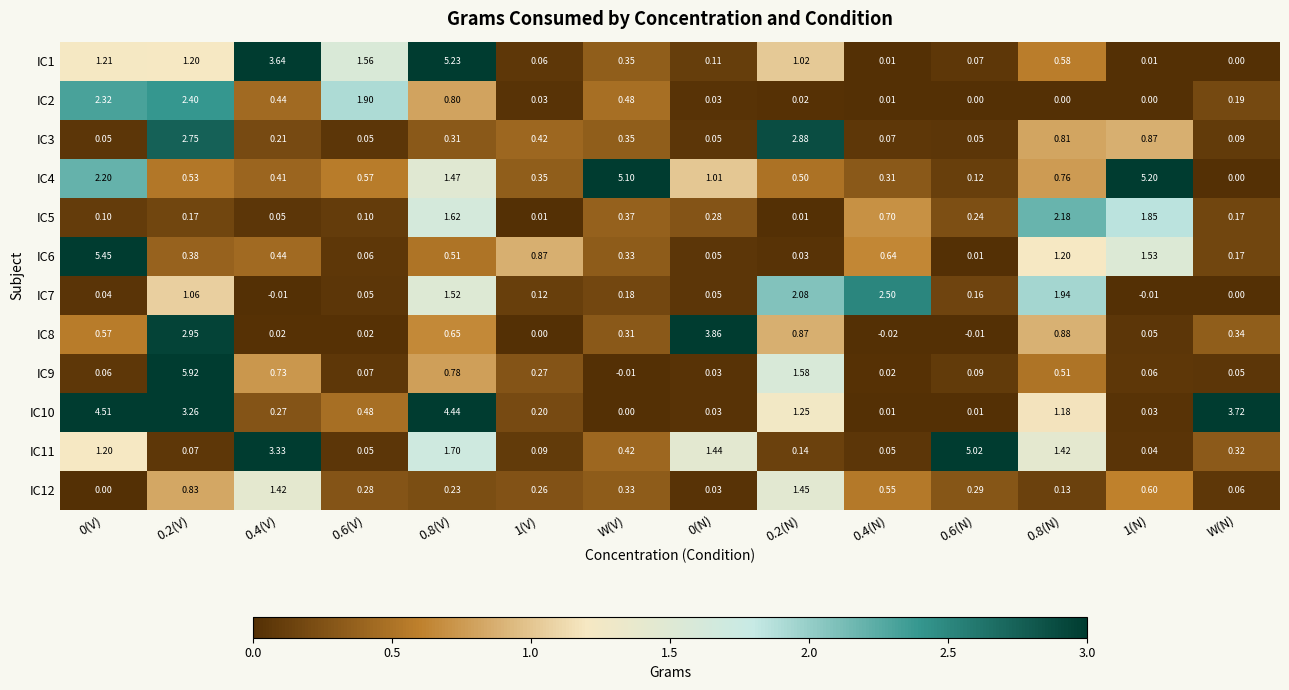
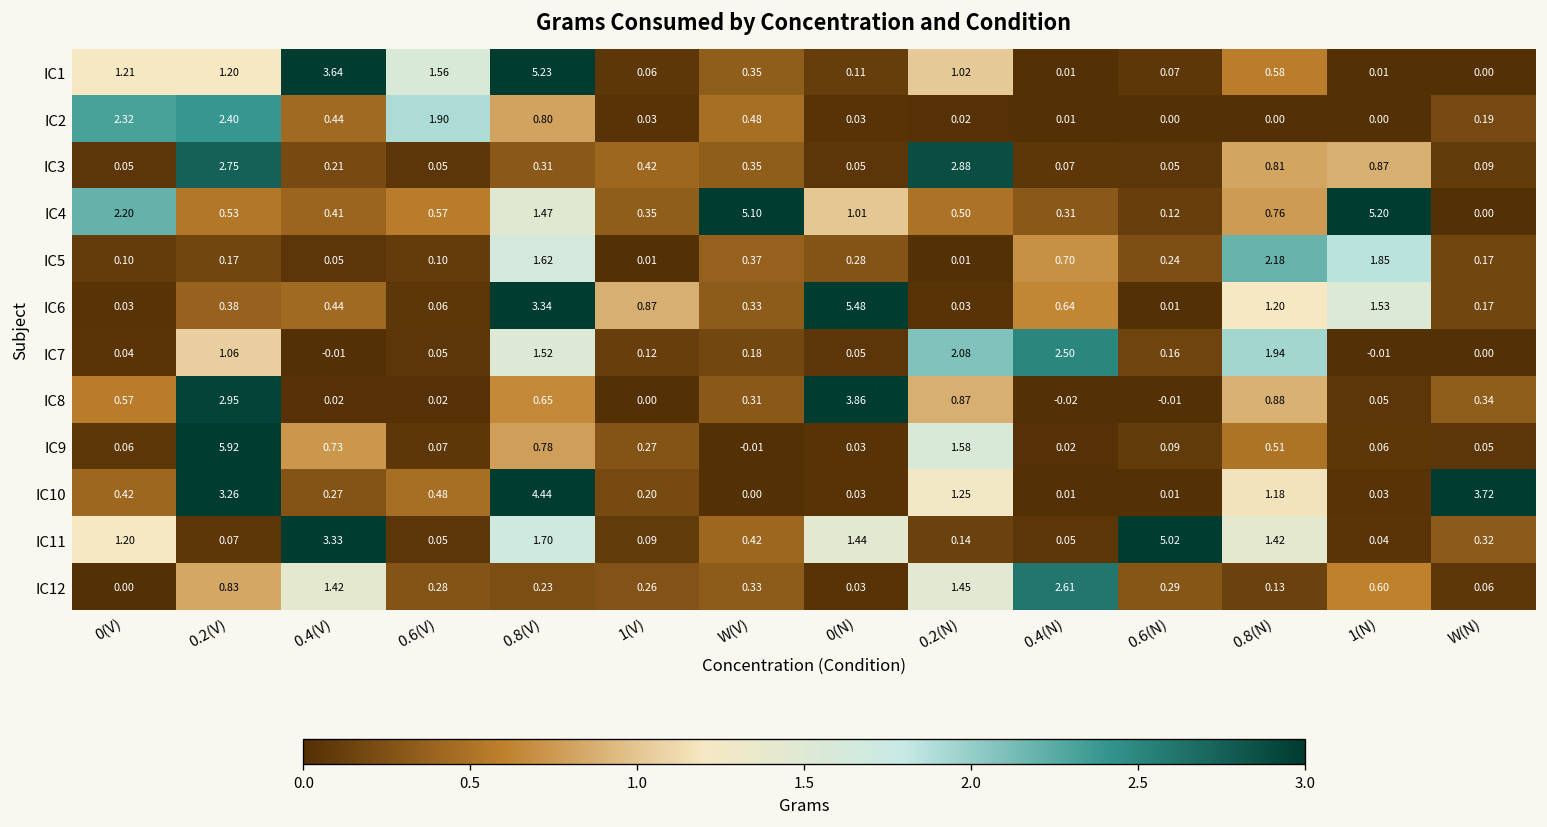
  {
    "IC1": {
      "0(V)": 1.21,
      "0.2(V)": 1.20,
      "0.4(V)": 3.64,
      "0.6(V)": 1.56,
      "0.8(V)": 5.23,
      "1(V)": 0.06,
      "W(V)": 0.35,
      "0(N)": 0.11,
      "0.2(N)": 1.02,
      "0.4(N)": 0.01,
      "0.6(N)": 0.07,
      "0.8(N)": 0.58,
      "1(N)": 0.01,
      "W(N)": 0.00
    },
    "IC2": {
      "0(V)": 2.32,
      "0.2(V)": 2.40,
      "0.4(V)": 0.44,
      "0.6(V)": 1.90,
      "0.8(V)": 0.80,
      "1(V)": 0.03,
      "W(V)": 0.48,
      "0(N)": 0.03,
      "0.2(N)": 0.02,
      "0.4(N)": 0.01,
      "0.6(N)": 0.00,
      "0.8(N)": 0.00,
      "1(N)": 0.00,
      "W(N)": 0.19
    },
    "IC3": {
      "0(V)": 0.05,
      "0.2(V)": 2.75,
      "0.4(V)": 0.21,
      "0.6(V)": 0.05,
      "0.8(V)": 0.31,
      "1(V)": 0.42,
      "W(V)": 0.35,
      "0(N)": 0.05,
      "0.2(N)": 2.88,
      "0.4(N)": 0.07,
      "0.6(N)": 0.05,
      "0.8(N)": 0.81,
      "1(N)": 0.87,
      "W(N)": 0.09
    },
    "IC4": {
      "0(V)": 2.20,
      "0.2(V)": 0.53,
      "0.4(V)": 0.41,
      "0.6(V)": 0.57,
      "0.8(V)": 1.47,
      "1(V)": 0.35,
      "W(V)": 5.10,
      "0(N)": 1.01,
      "0.2(N)": 0.50,
      "0.4(N)": 0.31,
      "0.6(N)": 0.12,
      "0.8(N)": 0.76,
      "1(N)": 5.20,
      "W(N)": 0.00
    },
    "IC5": {
      "0(V)": 0.10,
      "0.2(V)": 0.17,
      "0.4(V)": 0.05,
      "0.6(V)": 0.10,
      "0.8(V)": 1.62,
      "1(V)": 0.01,
      "W(V)": 0.37,
      "0(N)": 0.28,
      "0.2(N)": 0.01,
      "0.4(N)": 0.70,
      "0.6(N)": 0.24,
      "0.8(N)": 2.18,
      "1(N)": 1.85,
      "W(N)": 0.17
    },
    "IC6": {
-     "0(V)": 5.45,
+     "0(V)": 0.03,
      "0.2(V)": 0.38,
      "0.4(V)": 0.44,
      "0.6(V)": 0.06,
-     "0.8(V)": 0.51,
+     "0.8(V)": 3.34,
      "1(V)": 0.87,
      "W(V)": 0.33,
-     "0(N)": 0.05,
+     "0(N)": 5.48,
      "0.2(N)": 0.03,
      "0.4(N)": 0.64,
      "0.6(N)": 0.01,
      "0.8(N)": 1.20,
      "1(N)": 1.53,
      "W(N)": 0.17
    },
    "IC7": {
      "0(V)": 0.04,
      "0.2(V)": 1.06,
      "0.4(V)": -0.01,
      "0.6(V)": 0.05,
      "0.8(V)": 1.52,
      "1(V)": 0.12,
      "W(V)": 0.18,
      "0(N)": 0.05,
      "0.2(N)": 2.08,
      "0.4(N)": 2.50,
      "0.6(N)": 0.16,
      "0.8(N)": 1.94,
      "1(N)": -0.01,
      "W(N)": 0.00
    },
    "IC8": {
      "0(V)": 0.57,
      "0.2(V)": 2.95,
      "0.4(V)": 0.02,
      "0.6(V)": 0.02,
      "0.8(V)": 0.65,
      "1(V)": 0.00,
      "W(V)": 0.31,
      "0(N)": 3.86,
      "0.2(N)": 0.87,
      "0.4(N)": -0.02,
      "0.6(N)": -0.01,
      "0.8(N)": 0.88,
      "1(N)": 0.05,
      "W(N)": 0.34
    },
    "IC9": {
      "0(V)": 0.06,
      "0.2(V)": 5.92,
      "0.4(V)": 0.73,
      "0.6(V)": 0.07,
      "0.8(V)": 0.78,
      "1(V)": 0.27,
      "W(V)": -0.01,
      "0(N)": 0.03,
      "0.2(N)": 1.58,
      "0.4(N)": 0.02,
      "0.6(N)": 0.09,
      "0.8(N)": 0.51,
      "1(N)": 0.06,
      "W(N)": 0.05
    },
    "IC10": {
-     "0(V)": 4.51,
+     "0(V)": 0.42,
      "0.2(V)": 3.26,
      "0.4(V)": 0.27,
      "0.6(V)": 0.48,
      "0.8(V)": 4.44,
      "1(V)": 0.20,
      "W(V)": 0.00,
      "0(N)": 0.03,
      "0.2(N)": 1.25,
      "0.4(N)": 0.01,
      "0.6(N)": 0.01,
      "0.8(N)": 1.18,
      "1(N)": 0.03,
      "W(N)": 3.72
    },
    "IC11": {
      "0(V)": 1.20,
      "0.2(V)": 0.07,
      "0.4(V)": 3.33,
      "0.6(V)": 0.05,
      "0.8(V)": 1.70,
      "1(V)": 0.09,
      "W(V)": 0.42,
      "0(N)": 1.44,
      "0.2(N)": 0.14,
      "0.4(N)": 0.05,
      "0.6(N)": 5.02,
      "0.8(N)": 1.42,
      "1(N)": 0.04,
      "W(N)": 0.32
    },
    "IC12": {
      "0(V)": 0.00,
      "0.2(V)": 0.83,
      "0.4(V)": 1.42,
      "0.6(V)": 0.28,
      "0.8(V)": 0.23,
      "1(V)": 0.26,
      "W(V)": 0.33,
      "0(N)": 0.03,
      "0.2(N)": 1.45,
-     "0.4(N)": 0.55,
+     "0.4(N)": 2.61,
      "0.6(N)": 0.29,
      "0.8(N)": 0.13,
      "1(N)": 0.60,
      "W(N)": 0.06
    }
  }
